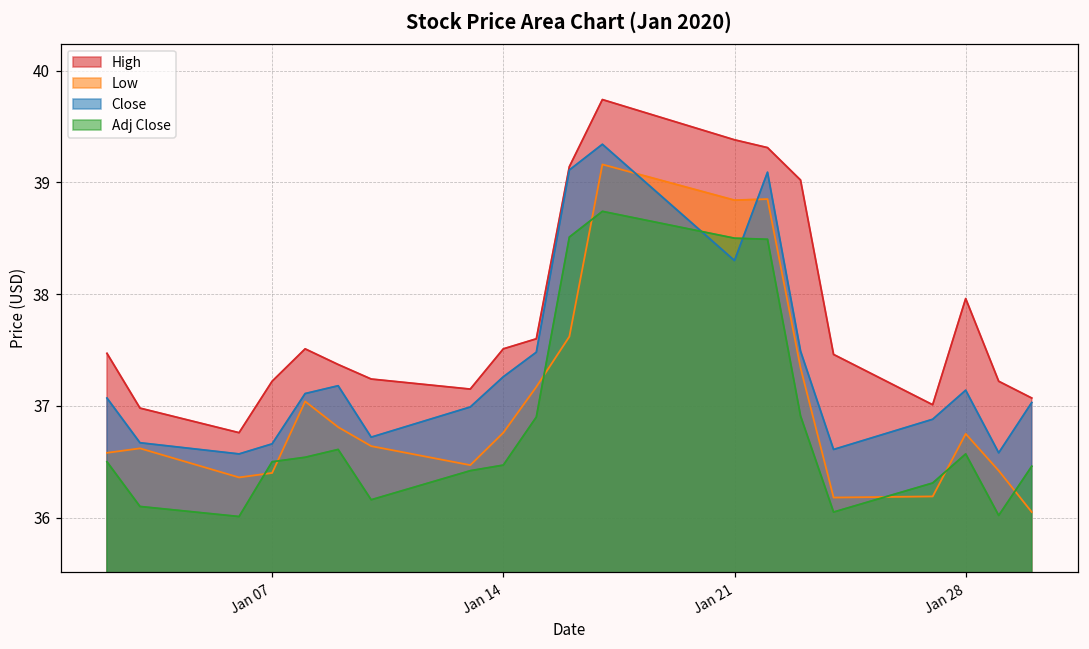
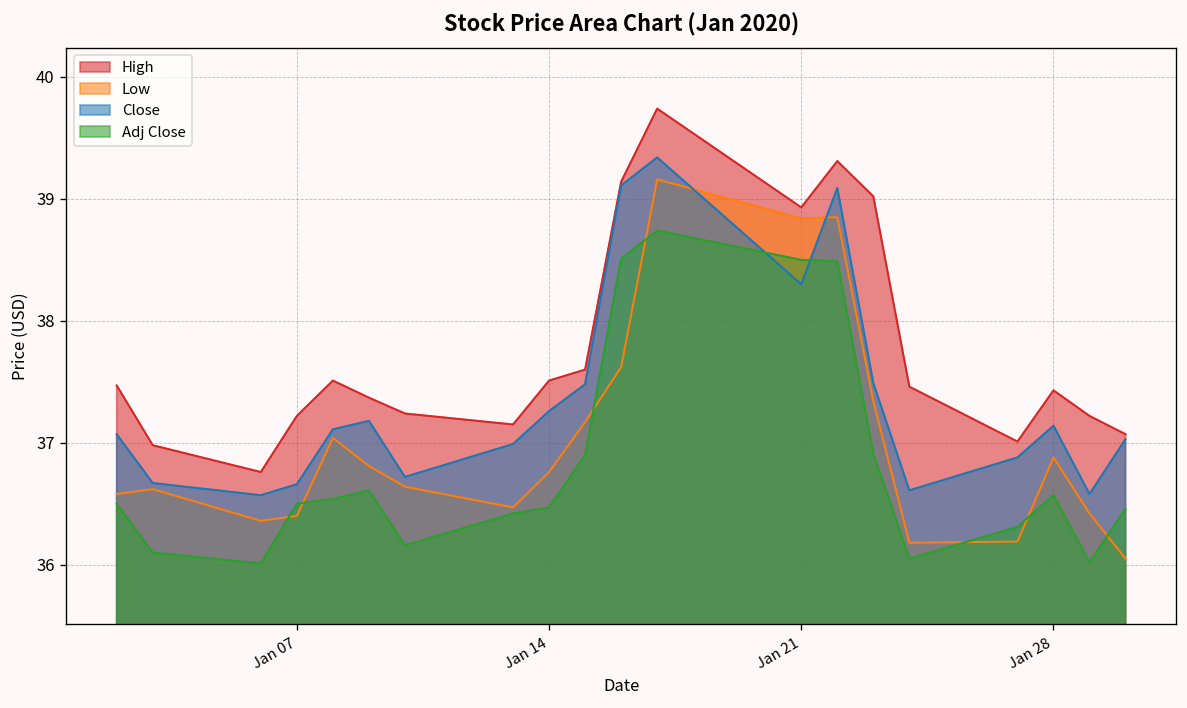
  {
    "High": {
      "Jan 07": 37.22,
      "Jan 14": 37.51,
-     "Jan 21": 39.38,
-     "Jan 28": 37.96
+     "Jan 21": 38.93,
+     "Jan 28": 37.43
    },
    "Low": {
      "Jan 07": 36.40,
      "Jan 14": 36.76,
      "Jan 21": 38.84,
-     "Jan 28": 36.75
+     "Jan 28": 36.88
    },
    "Close": {
      "Jan 07": 36.66,
      "Jan 14": 37.26,
      "Jan 21": 38.30,
      "Jan 28": 37.14
    },
    "Adj Close": {
      "Jan 07": 36.50,
      "Jan 14": 36.47,
      "Jan 21": 38.50,
      "Jan 28": 36.57
    }
  }
